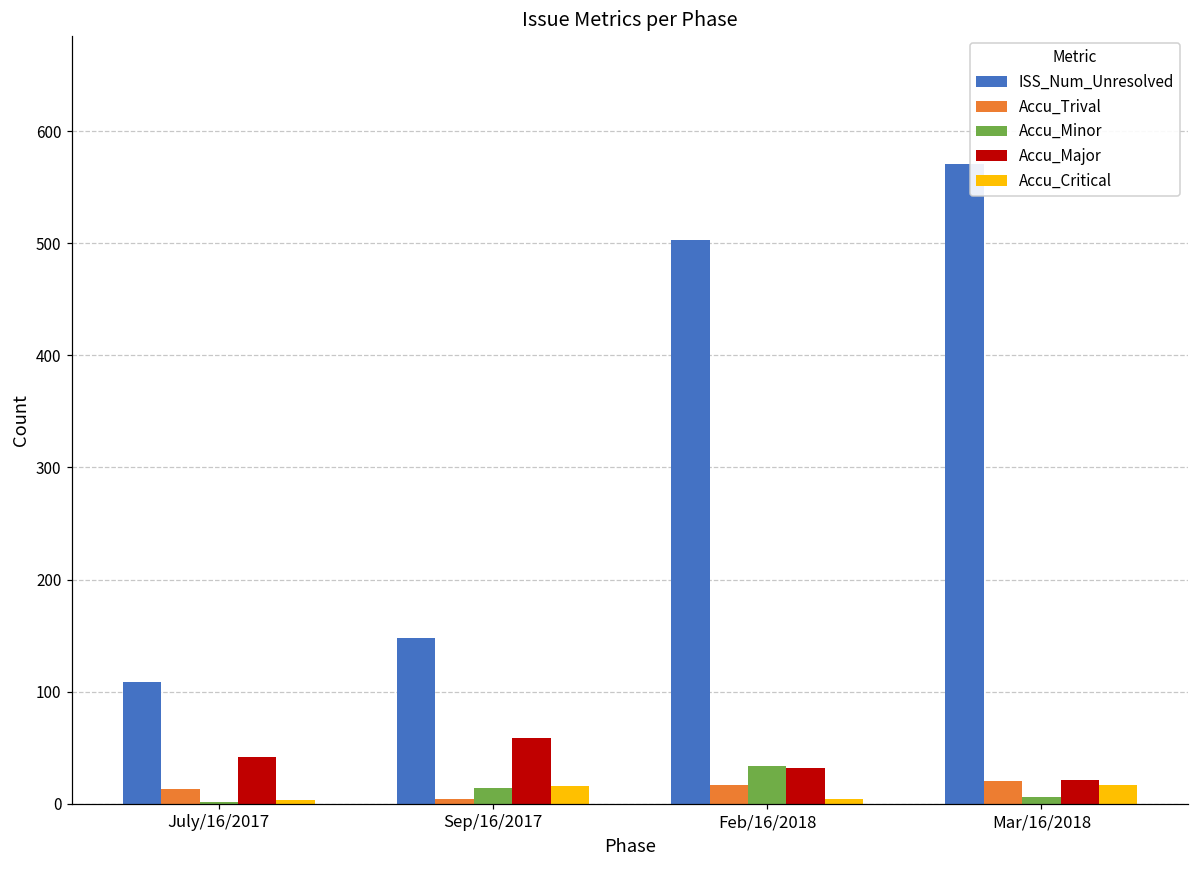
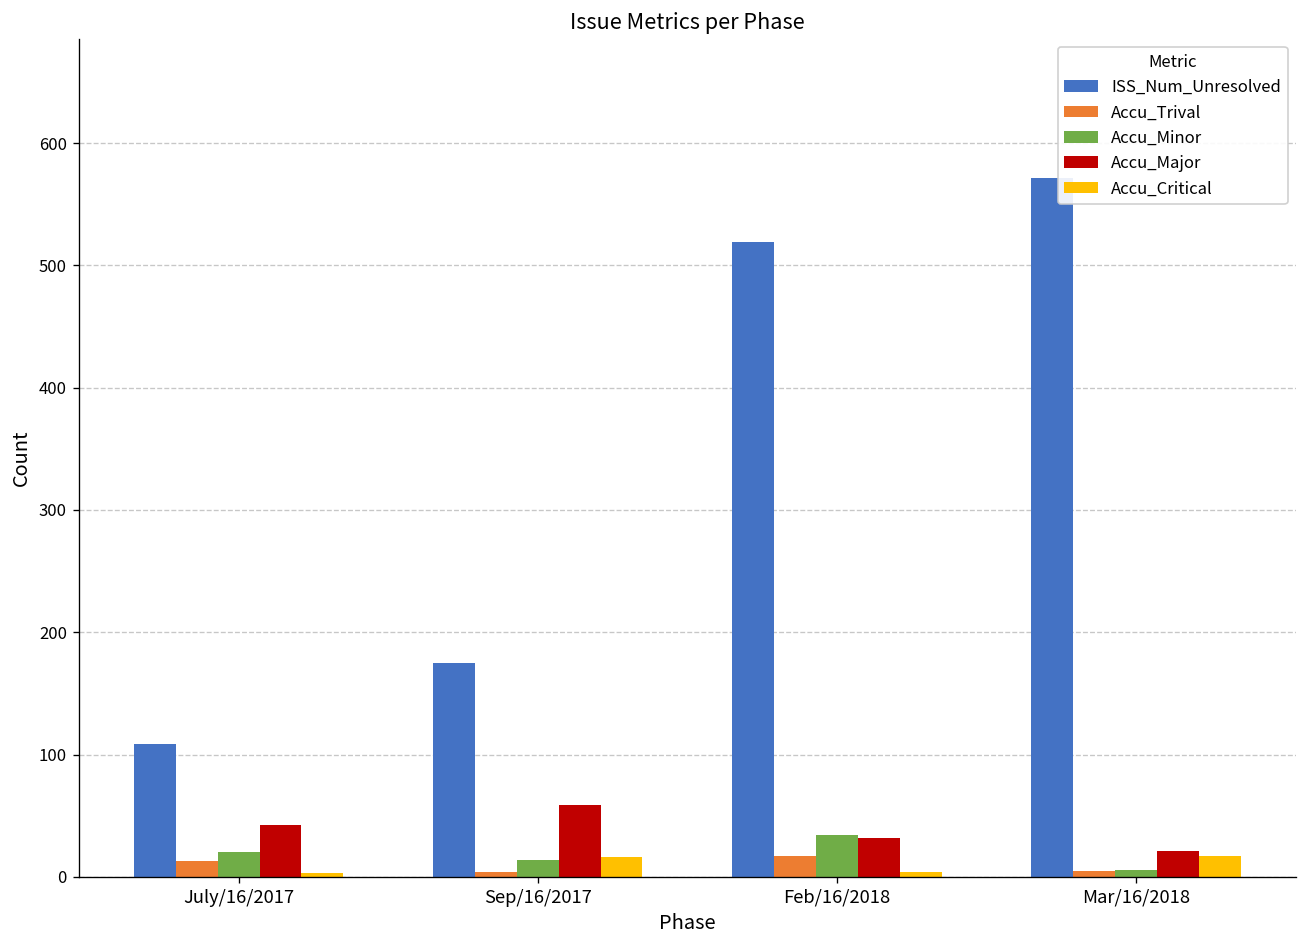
  {
    "ISS_Num_Unresolved": {
      "July/16/2017": 109,
-     "Sep/16/2017": 148,
-     "Feb/16/2018": 503,
+     "Sep/16/2017": 175,
+     "Feb/16/2018": 519,
      "Mar/16/2018": 571
    },
    "Accu_Trival": {
      "July/16/2017": 13,
      "Sep/16/2017": 4,
      "Feb/16/2018": 17,
-     "Mar/16/2018": 20
+     "Mar/16/2018": 5
    },
    "Accu_Minor": {
-     "July/16/2017": 2,
+     "July/16/2017": 20,
      "Sep/16/2017": 14,
      "Feb/16/2018": 34,
      "Mar/16/2018": 6
    },
    "Accu_Major": {
      "July/16/2017": 42,
      "Sep/16/2017": 59,
      "Feb/16/2018": 32,
      "Mar/16/2018": 21
    },
    "Accu_Critical": {
      "July/16/2017": 3,
      "Sep/16/2017": 16,
      "Feb/16/2018": 4,
      "Mar/16/2018": 17
    }
  }
